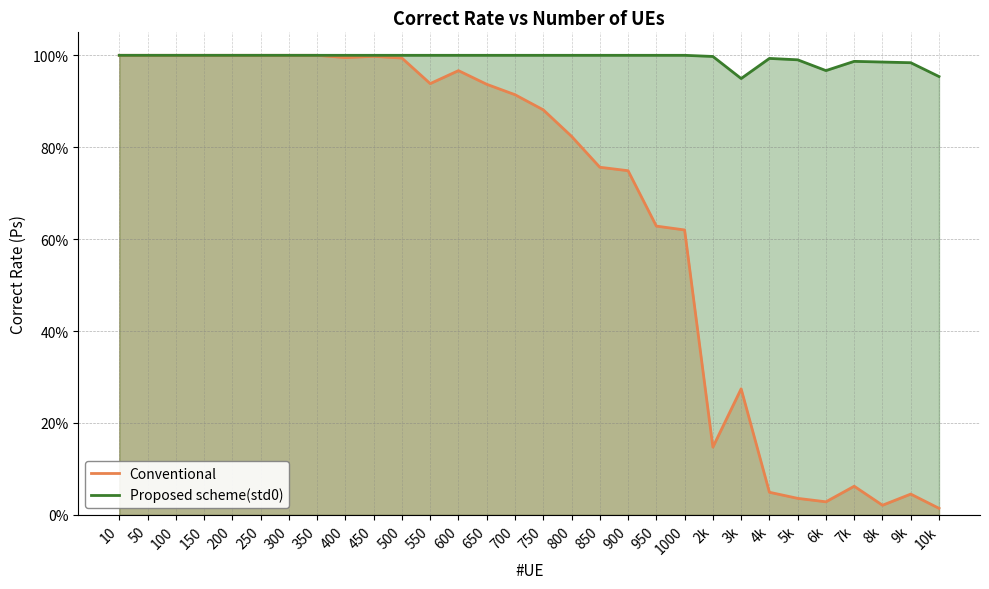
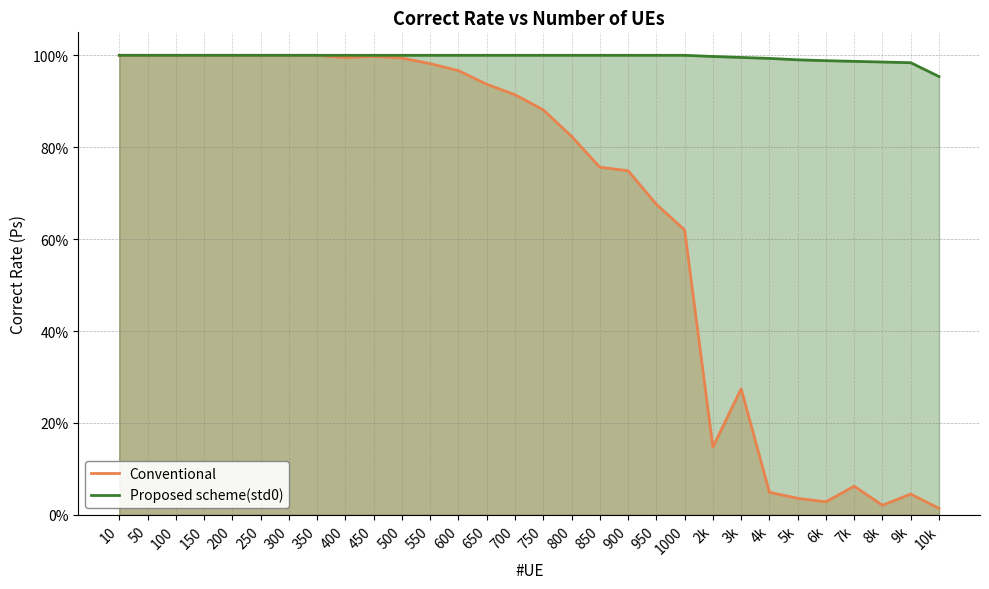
  {
    "Conventional": {
      "500": "99%",
-     "550": "94%",
+     "550": "98%",
      "600": "97%",
      "650": "94%",
      "700": "91%",
      "750": "88%",
      "800": "82%",
      "850": "76%",
      "900": "75%",
-     "950": "63%",
+     "950": "68%",
      "1000": "62%",
      "2k": "15%",
      "3k": "27%",
      "4k": "5%",
      "5k": "4%",
      "6k": "3%",
      "7k": "6%",
      "8k": "2%",
      "9k": "5%",
      "10k": "1%"
    },
    "Proposed scheme(std0)": {
      "500": "100%",
      "550": "100%",
      "600": "100%",
      "650": "100%",
      "700": "100%",
      "750": "100%",
      "800": "100%",
      "850": "100%",
      "900": "100%",
      "950": "100%",
      "1000": "100%",
      "2k": "100%",
-     "3k": "95%",
+     "3k": "100%",
      "4k": "99%",
      "5k": "99%",
-     "6k": "97%",
+     "6k": "99%",
      "7k": "99%",
      "8k": "99%",
      "9k": "98%",
      "10k": "95%"
    }
  }
